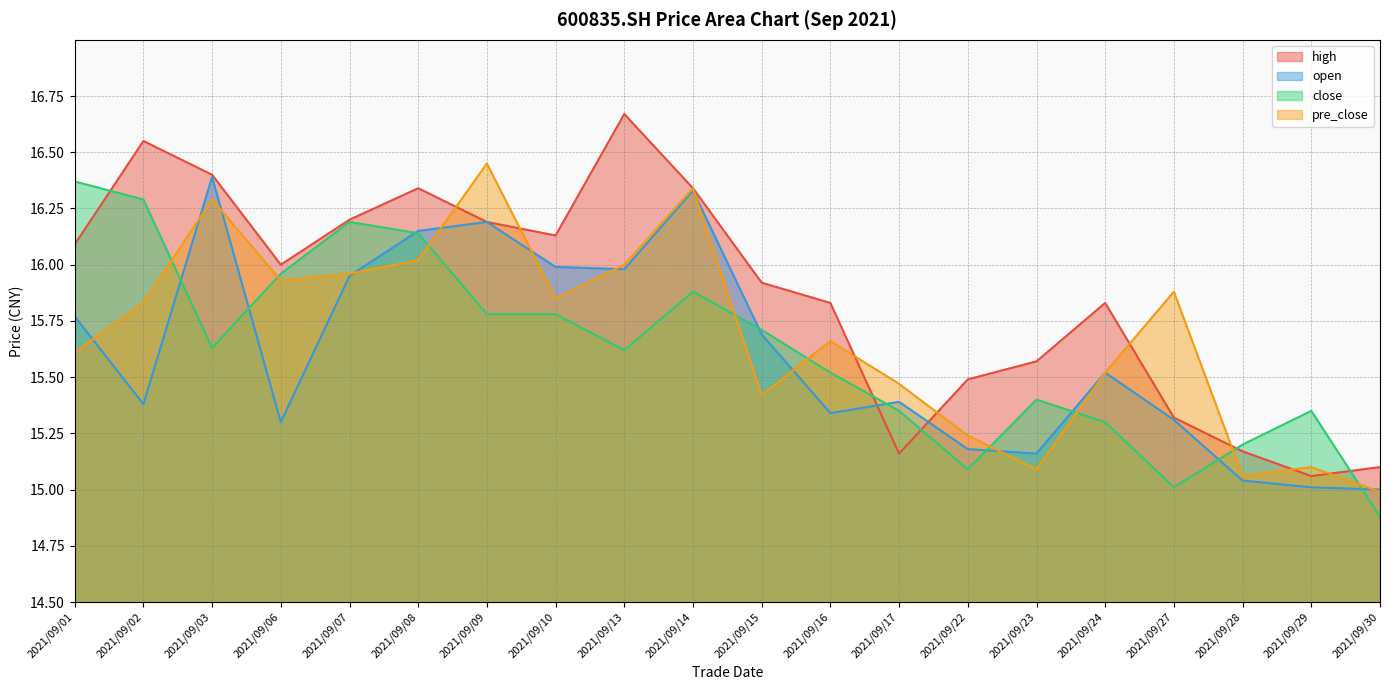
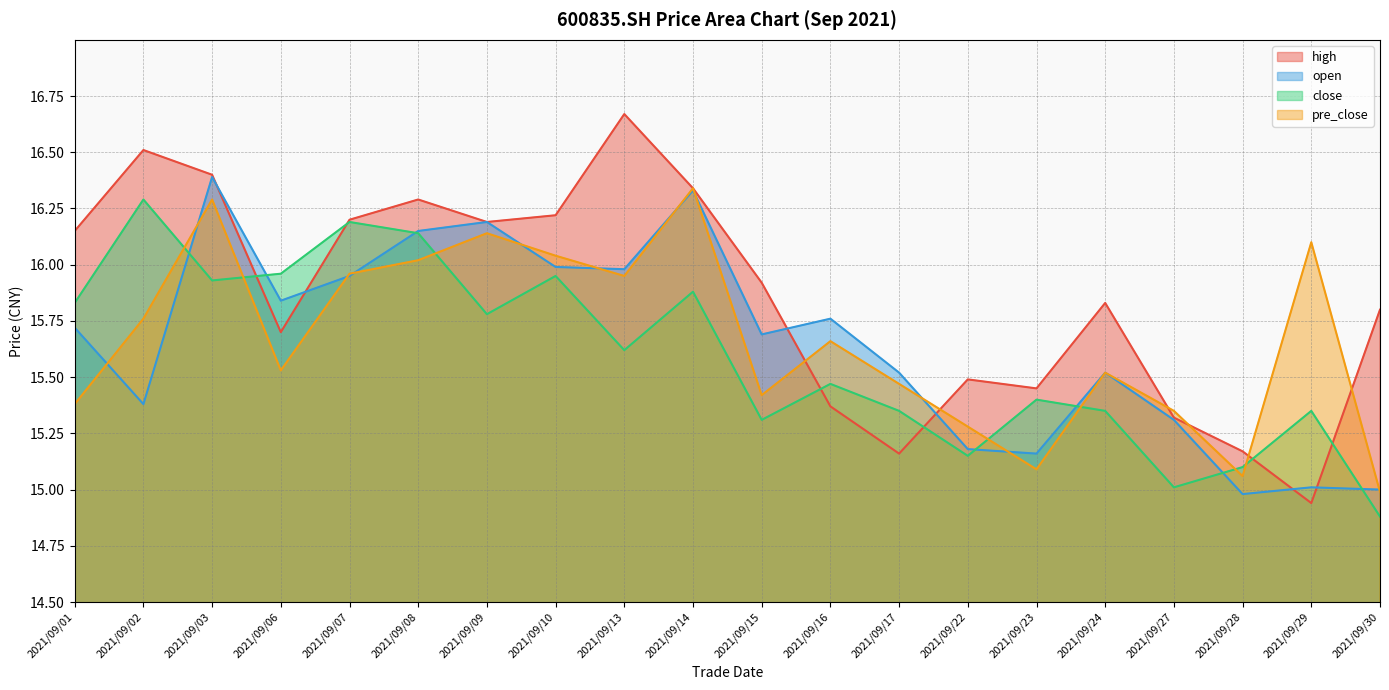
  {
    "high": {
-     "2021/09/01": 16.09,
-     "2021/09/02": 16.55,
-     "2021/09/06": 16.0,
-     "2021/09/08": 16.34,
-     "2021/09/10": 16.13,
+     "2021/09/01": 16.15,
+     "2021/09/02": 16.51,
+     "2021/09/06": 15.7,
+     "2021/09/08": 16.29,
+     "2021/09/10": 16.22,
      "2021/09/13": 16.67,
      "2021/09/15": 15.92,
-     "2021/09/16": 15.83,
+     "2021/09/16": 15.37,
      "2021/09/17": 15.16,
      "2021/09/22": 15.49,
-     "2021/09/23": 15.57,
+     "2021/09/23": 15.45,
      "2021/09/24": 15.83,
      "2021/09/28": 15.17,
-     "2021/09/29": 15.06,
-     "2021/09/30": 15.1
+     "2021/09/29": 14.94,
+     "2021/09/30": 15.8
    },
    "open": {
-     "2021/09/01": 15.77,
+     "2021/09/01": 15.72,
      "2021/09/02": 15.38,
-     "2021/09/06": 15.30,
+     "2021/09/06": 15.84,
      "2021/09/10": 15.99,
      "2021/09/13": 15.98,
      "2021/09/15": 15.69,
-     "2021/09/16": 15.34,
-     "2021/09/17": 15.39,
+     "2021/09/16": 15.76,
+     "2021/09/17": 15.52,
      "2021/09/22": 15.18,
      "2021/09/23": 15.16,
-     "2021/09/28": 15.04,
+     "2021/09/28": 14.98,
      "2021/09/29": 15.01
    },
    "close": {
-     "2021/09/01": 16.37,
+     "2021/09/01": 15.83,
      "2021/09/02": 16.29,
-     "2021/09/03": 15.63,
+     "2021/09/03": 15.93,
      "2021/09/06": 15.96,
      "2021/09/09": 15.78,
-     "2021/09/10": 15.78,
+     "2021/09/10": 15.95,
      "2021/09/13": 15.62,
      "2021/09/14": 15.88,
-     "2021/09/15": 15.71,
-     "2021/09/16": 15.52,
+     "2021/09/15": 15.31,
+     "2021/09/16": 15.47,
      "2021/09/17": 15.35,
-     "2021/09/22": 15.09,
+     "2021/09/22": 15.15,
      "2021/09/23": 15.40,
-     "2021/09/24": 15.30,
+     "2021/09/24": 15.35,
      "2021/09/27": 15.01,
-     "2021/09/28": 15.2,
+     "2021/09/28": 15.1,
      "2021/09/29": 15.35,
      "2021/09/30": 14.88
    },
    "pre_close": {
-     "2021/09/01": 15.61,
-     "2021/09/02": 15.83,
+     "2021/09/01": 15.38,
+     "2021/09/02": 15.76,
      "2021/09/03": 16.29,
-     "2021/09/06": 15.93,
+     "2021/09/06": 15.53,
      "2021/09/08": 16.02,
-     "2021/09/09": 16.45,
-     "2021/09/10": 15.85,
-     "2021/09/13": 16.00,
+     "2021/09/09": 16.14,
+     "2021/09/10": 16.04,
+     "2021/09/13": 15.95,
      "2021/09/15": 15.42,
      "2021/09/16": 15.66,
      "2021/09/17": 15.47,
-     "2021/09/22": 15.24,
+     "2021/09/22": 15.28,
      "2021/09/23": 15.09,
-     "2021/09/27": 15.88,
+     "2021/09/27": 15.35,
      "2021/09/28": 15.06,
-     "2021/09/29": 15.1
+     "2021/09/29": 16.1
    }
  }
